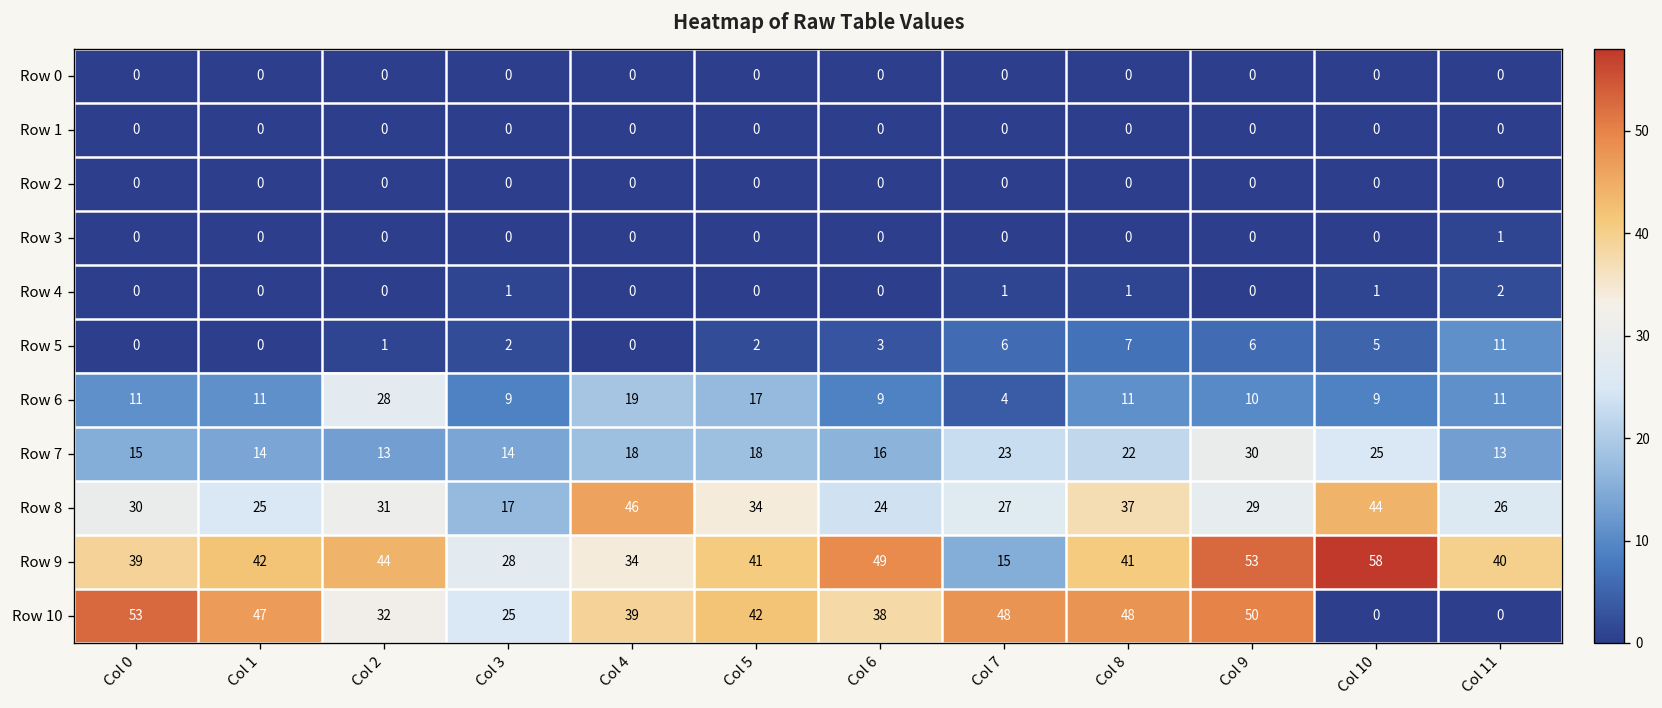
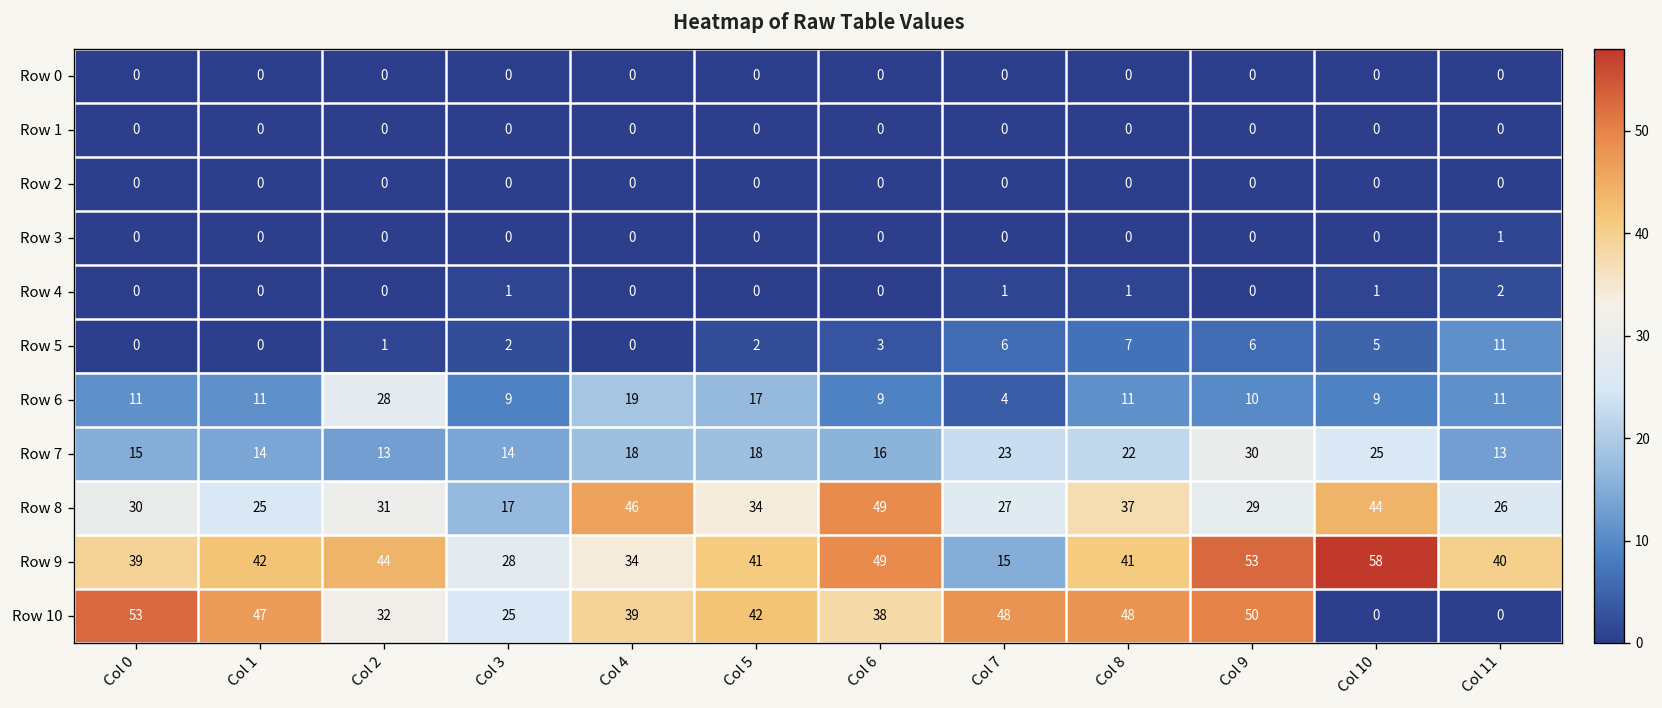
  {
    "Row 0": {
      "Col 0": 0,
      "Col 1": 0,
      "Col 2": 0,
      "Col 3": 0,
      "Col 4": 0,
      "Col 5": 0,
      "Col 6": 0,
      "Col 7": 0,
      "Col 8": 0,
      "Col 9": 0,
      "Col 10": 0,
      "Col 11": 0
    },
    "Row 1": {
      "Col 0": 0,
      "Col 1": 0,
      "Col 2": 0,
      "Col 3": 0,
      "Col 4": 0,
      "Col 5": 0,
      "Col 6": 0,
      "Col 7": 0,
      "Col 8": 0,
      "Col 9": 0,
      "Col 10": 0,
      "Col 11": 0
    },
    "Row 2": {
      "Col 0": 0,
      "Col 1": 0,
      "Col 2": 0,
      "Col 3": 0,
      "Col 4": 0,
      "Col 5": 0,
      "Col 6": 0,
      "Col 7": 0,
      "Col 8": 0,
      "Col 9": 0,
      "Col 10": 0,
      "Col 11": 0
    },
    "Row 3": {
      "Col 0": 0,
      "Col 1": 0,
      "Col 2": 0,
      "Col 3": 0,
      "Col 4": 0,
      "Col 5": 0,
      "Col 6": 0,
      "Col 7": 0,
      "Col 8": 0,
      "Col 9": 0,
      "Col 10": 0,
      "Col 11": 1
    },
    "Row 4": {
      "Col 0": 0,
      "Col 1": 0,
      "Col 2": 0,
      "Col 3": 1,
      "Col 4": 0,
      "Col 5": 0,
      "Col 6": 0,
      "Col 7": 1,
      "Col 8": 1,
      "Col 9": 0,
      "Col 10": 1,
      "Col 11": 2
    },
    "Row 5": {
      "Col 0": 0,
      "Col 1": 0,
      "Col 2": 1,
      "Col 3": 2,
      "Col 4": 0,
      "Col 5": 2,
      "Col 6": 3,
      "Col 7": 6,
      "Col 8": 7,
      "Col 9": 6,
      "Col 10": 5,
      "Col 11": 11
    },
    "Row 6": {
      "Col 0": 11,
      "Col 1": 11,
      "Col 2": 28,
      "Col 3": 9,
      "Col 4": 19,
      "Col 5": 17,
      "Col 6": 9,
      "Col 7": 4,
      "Col 8": 11,
      "Col 9": 10,
      "Col 10": 9,
      "Col 11": 11
    },
    "Row 7": {
      "Col 0": 15,
      "Col 1": 14,
      "Col 2": 13,
      "Col 3": 14,
      "Col 4": 18,
      "Col 5": 18,
      "Col 6": 16,
      "Col 7": 23,
      "Col 8": 22,
      "Col 9": 30,
      "Col 10": 25,
      "Col 11": 13
    },
    "Row 8": {
      "Col 0": 30,
      "Col 1": 25,
      "Col 2": 31,
      "Col 3": 17,
      "Col 4": 46,
      "Col 5": 34,
-     "Col 6": 24,
+     "Col 6": 49,
      "Col 7": 27,
      "Col 8": 37,
      "Col 9": 29,
      "Col 10": 44,
      "Col 11": 26
    },
    "Row 9": {
      "Col 0": 39,
      "Col 1": 42,
      "Col 2": 44,
      "Col 3": 28,
      "Col 4": 34,
      "Col 5": 41,
      "Col 6": 49,
      "Col 7": 15,
      "Col 8": 41,
      "Col 9": 53,
      "Col 10": 58,
      "Col 11": 40
    },
    "Row 10": {
      "Col 0": 53,
      "Col 1": 47,
      "Col 2": 32,
      "Col 3": 25,
      "Col 4": 39,
      "Col 5": 42,
      "Col 6": 38,
      "Col 7": 48,
      "Col 8": 48,
      "Col 9": 50,
      "Col 10": 0,
      "Col 11": 0
    }
  }
